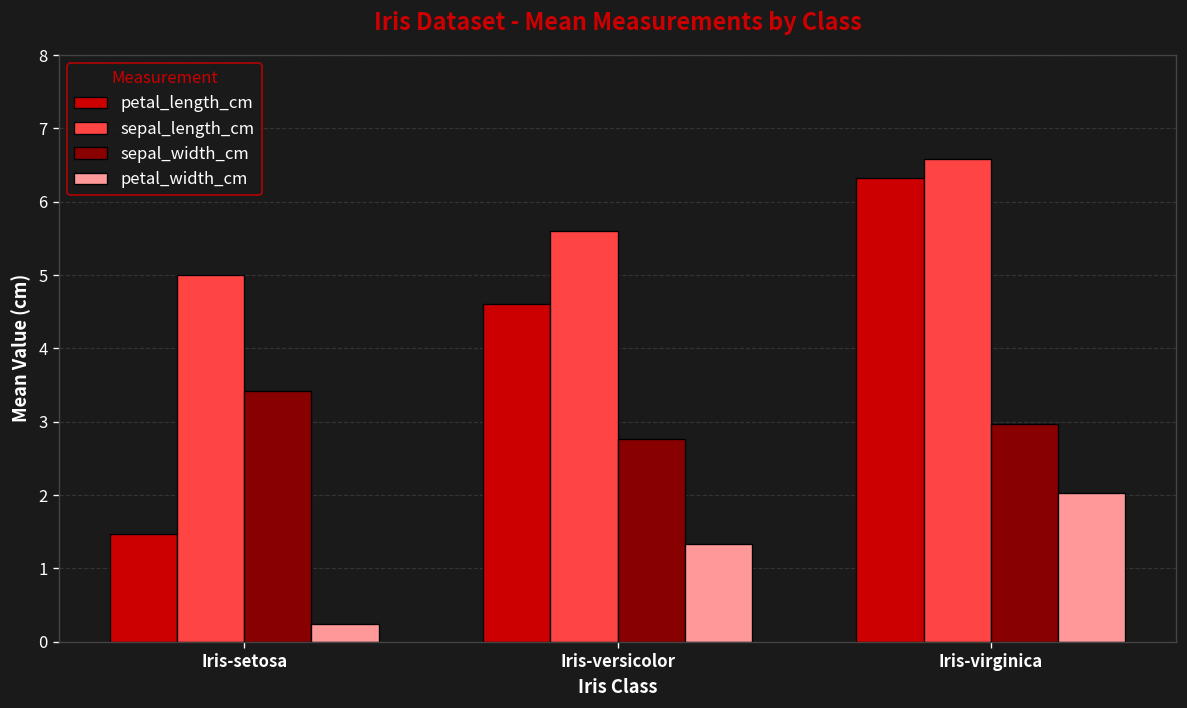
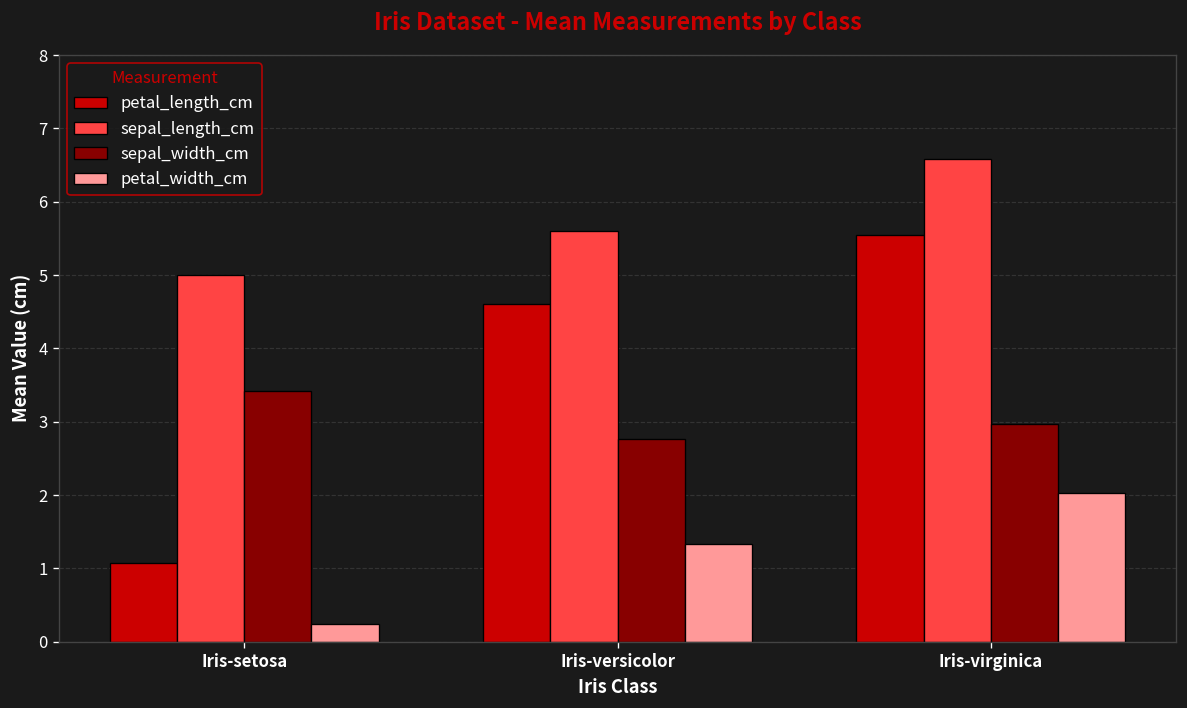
  {
    "petal_length_cm": {
-     "Iris-setosa": 1.5,
+     "Iris-setosa": 1.1,
      "Iris-versicolor": 4.6,
-     "Iris-virginica": 6.3
+     "Iris-virginica": 5.6
    },
    "sepal_length_cm": {
      "Iris-setosa": 5.0,
      "Iris-versicolor": 5.6,
      "Iris-virginica": 6.6
    },
    "sepal_width_cm": {
      "Iris-setosa": 3.4,
      "Iris-versicolor": 2.8,
      "Iris-virginica": 3.0
    },
    "petal_width_cm": {
      "Iris-setosa": 0.2,
      "Iris-versicolor": 1.3,
      "Iris-virginica": 2.0
    }
  }
